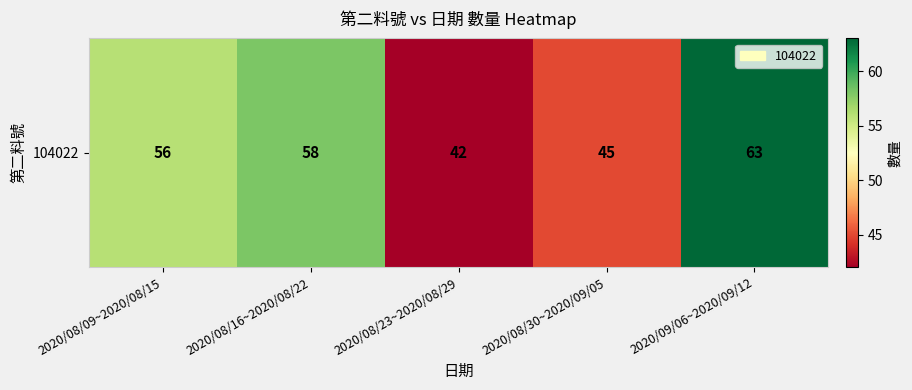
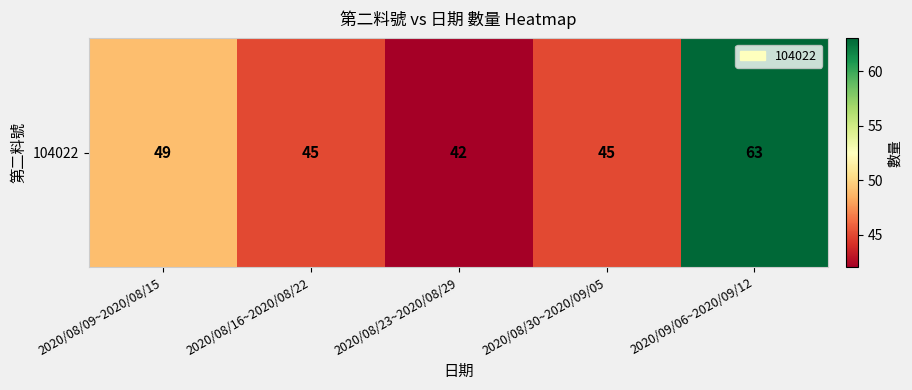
  {
    "104022": {
-     "2020/08/09~2020/08/15": 56,
-     "2020/08/16~2020/08/22": 58,
+     "2020/08/09~2020/08/15": 49,
+     "2020/08/16~2020/08/22": 45,
      "2020/08/23~2020/08/29": 42,
      "2020/08/30~2020/09/05": 45,
      "2020/09/06~2020/09/12": 63
    }
  }
